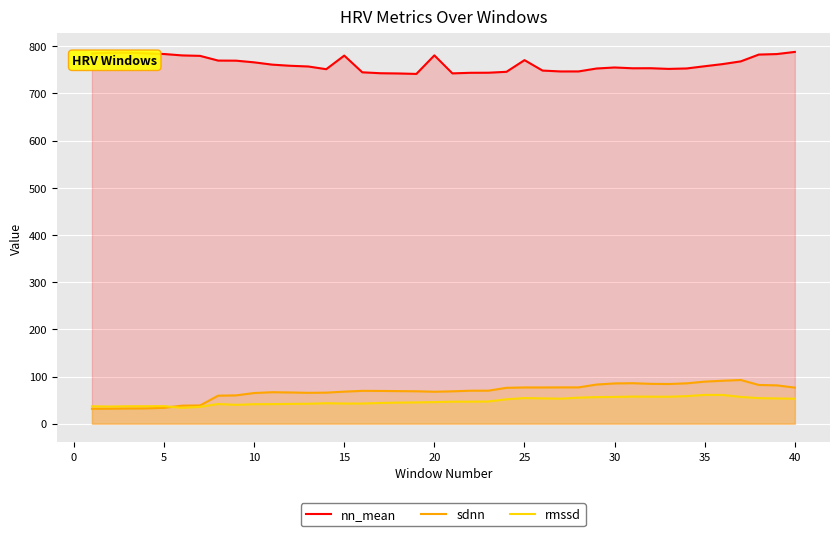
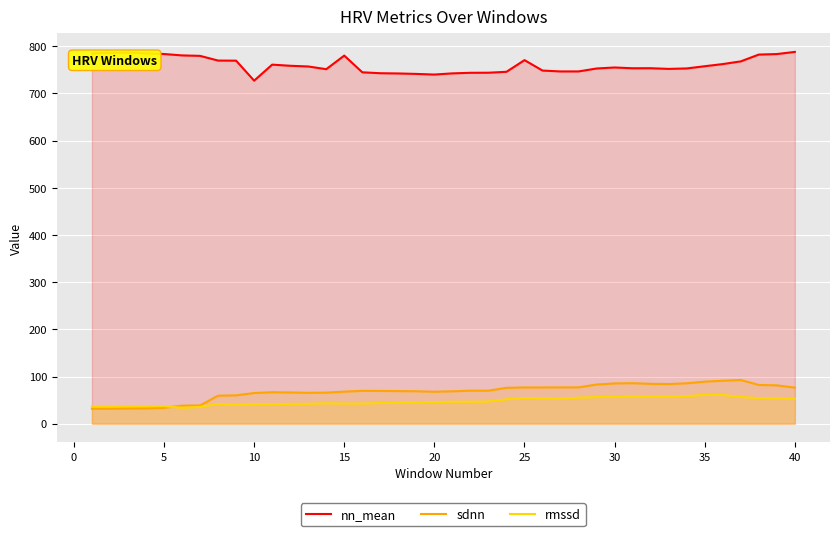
  {
    "nn_mean": {
      "5": 780,
-     "10": 770,
+     "10": 730,
      "15": 780,
-     "20": 780,
+     "20": 740,
      "25": 770,
      "30": 760,
      "35": 760,
      "40": 790
    }
  }
